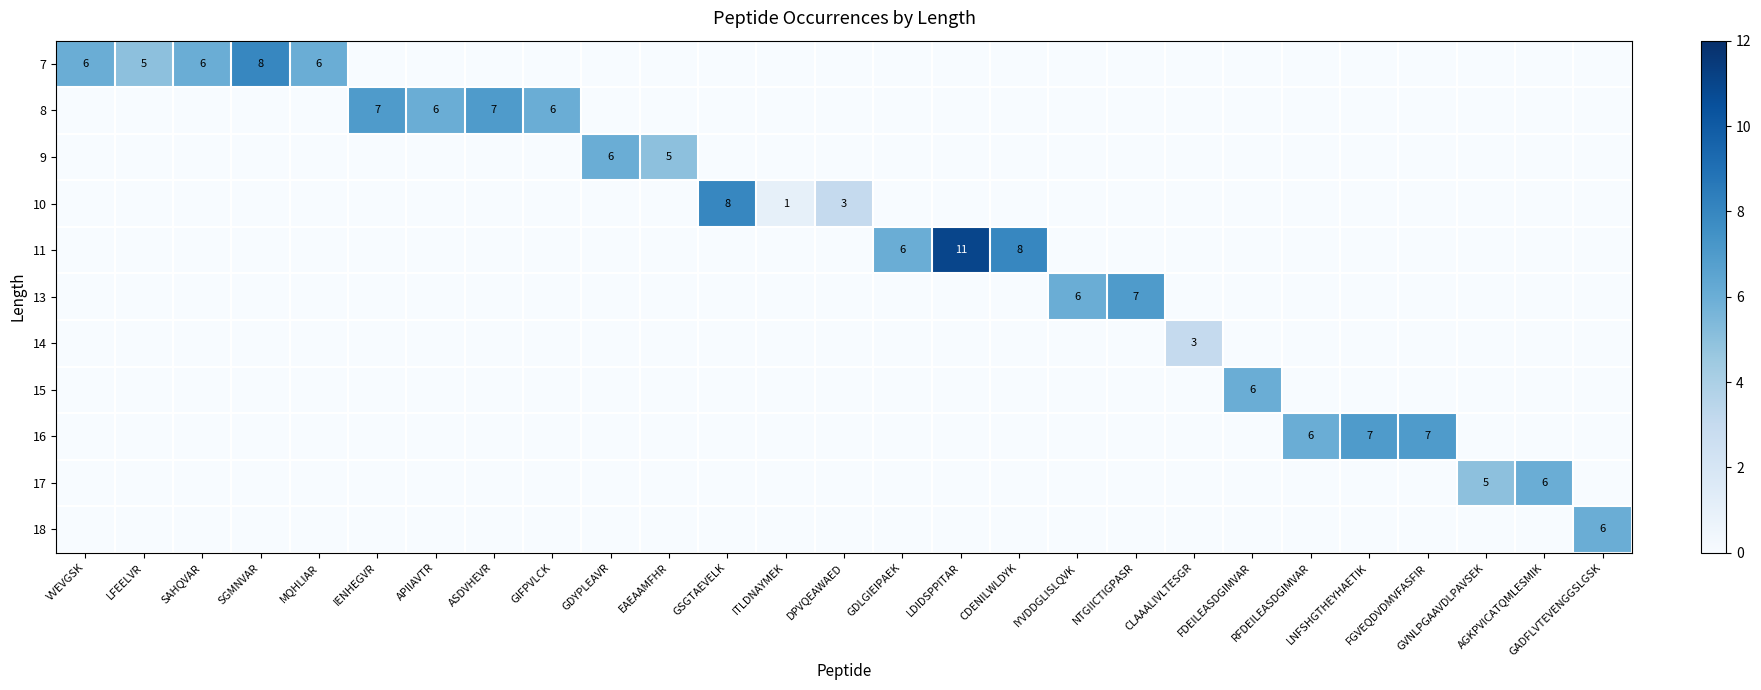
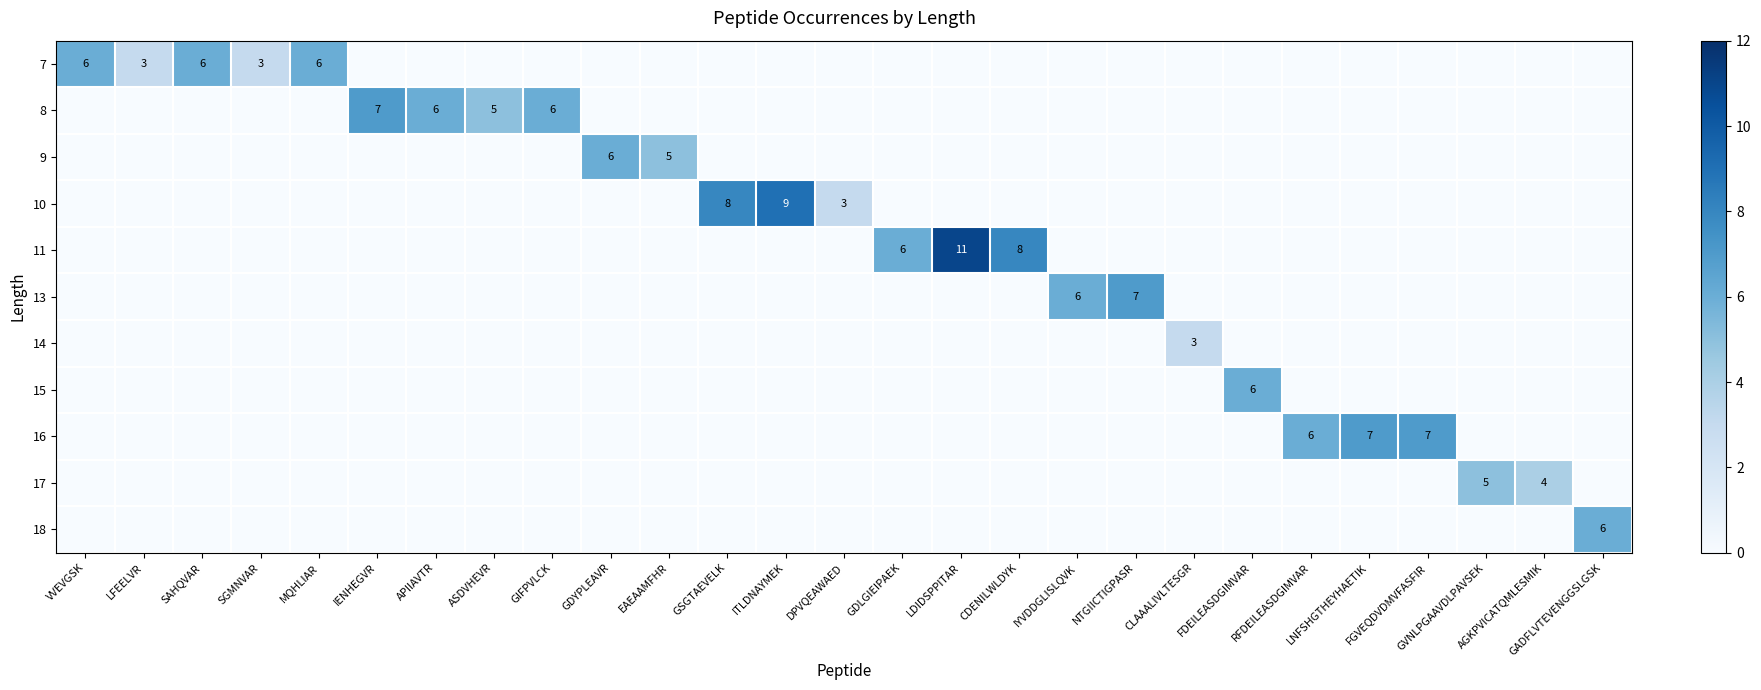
  {
    "7": {
      "VVEVGSK": 6,
-     "LFEELVR": 5,
+     "LFEELVR": 3,
      "SAHQVAR": 6,
-     "SGMNVAR": 8,
+     "SGMNVAR": 3,
      "MQHLIAR": 6
    },
    "8": {
      "IENHEGVR": 7,
      "APIIAVTR": 6,
-     "ASDVHEVR": 7,
+     "ASDVHEVR": 5,
      "GIFPVLCK": 6
    },
    "9": {
      "GDYPLEAVR": 6,
      "EAEAAMFHR": 5
    },
    "10": {
      "GSGTAEVELK": 8,
-     "ITLDNAYMEK": 1,
+     "ITLDNAYMEK": 9,
      "DPVQEAWAED": 3
    },
    "11": {
      "GDLGIEIPAEK": 6,
      "LDIDSPPITAR": 11,
      "CDENILWLDYK": 8
    },
    "13": {
      "IYVDDGLISLQVK": 6,
      "NTGIICTIGPASR": 7
    },
    "14": {
      "CLAAALIVLTESGR": 3
    },
    "15": {
      "FDEILEASDGIMVAR": 6
    },
    "16": {
      "RFDEILEASDGIMVAR": 6,
      "LNFSHGTHEYHAETIK": 7,
      "FGVEQDVDMVFASFIR": 7
    },
    "17": {
      "GVNLPGAAVDLPAVSEK": 5,
-     "AGKPVICATQMLESMIK": 6
+     "AGKPVICATQMLESMIK": 4
    },
    "18": {
      "GADFLVTEVENGGSLGSK": 6
    }
  }
